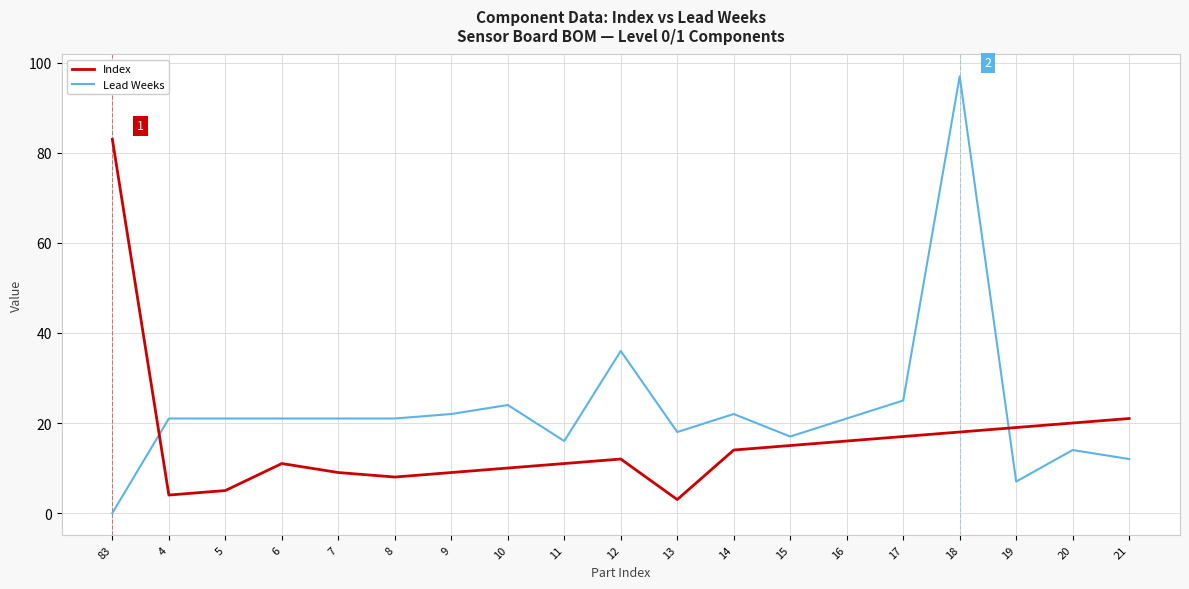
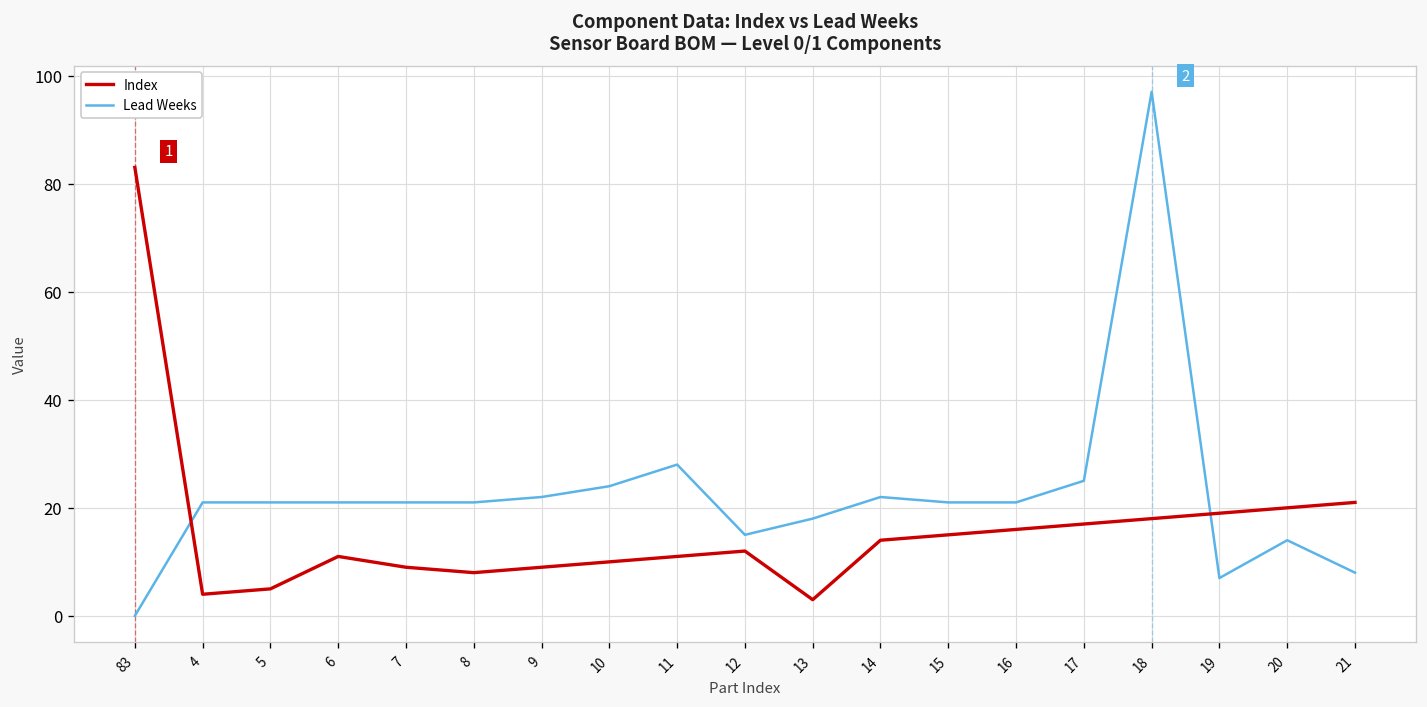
  {
    "Index": {
      "83": 83,
      "4": 4,
      "5": 5,
      "6": 11,
      "7": 9,
      "8": 8,
      "9": 9,
      "10": 10,
      "11": 11,
      "12": 12,
      "13": 3,
      "14": 14,
      "15": 15,
      "16": 16,
      "17": 17,
      "18": 18,
      "19": 19,
      "20": 20,
      "21": 21
    },
    "Lead Weeks": {
      "83": 0,
      "4": 21,
      "5": 21,
      "6": 21,
      "7": 21,
      "8": 21,
      "9": 22,
      "10": 24,
-     "11": 16,
-     "12": 36,
+     "11": 28,
+     "12": 15,
      "13": 18,
      "14": 22,
-     "15": 17,
+     "15": 21,
      "16": 21,
      "17": 25,
      "18": 97,
      "19": 7,
      "20": 14,
-     "21": 12
+     "21": 8
    }
  }
